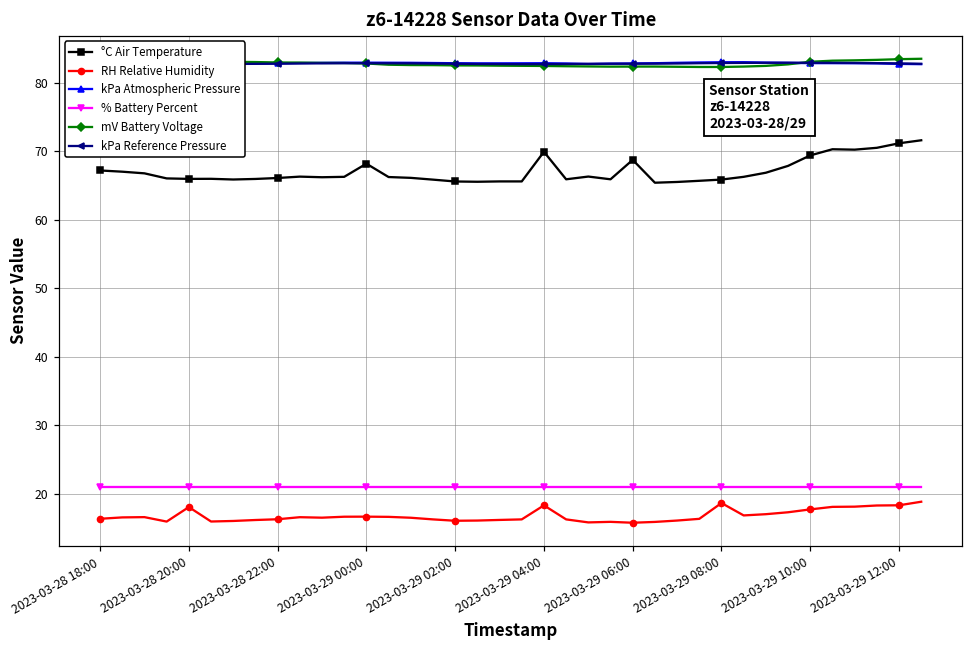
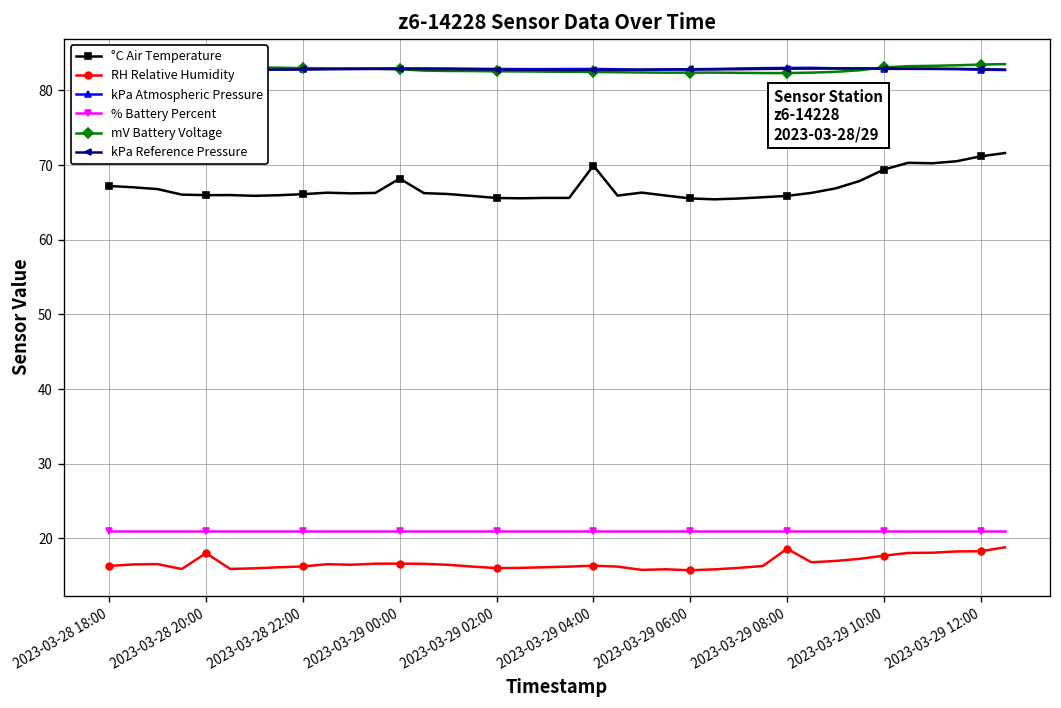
  {
    "°C Air Temperature": {
      "2023-03-28 18:00": 67,
      "2023-03-28 20:00": 66,
      "2023-03-28 22:00": 66,
      "2023-03-29 00:00": 68,
      "2023-03-29 02:00": 66,
      "2023-03-29 04:00": 70,
-     "2023-03-29 06:00": 69,
+     "2023-03-29 06:00": 66,
      "2023-03-29 08:00": 66,
      "2023-03-29 10:00": 69,
      "2023-03-29 12:00": 71
    },
    "RH Relative Humidity": {
      "2023-03-28 18:00": 16,
      "2023-03-28 20:00": 18,
      "2023-03-28 22:00": 16,
      "2023-03-29 00:00": 17,
      "2023-03-29 02:00": 16,
-     "2023-03-29 04:00": 18,
+     "2023-03-29 04:00": 16,
      "2023-03-29 06:00": 16,
      "2023-03-29 08:00": 19,
      "2023-03-29 10:00": 18,
      "2023-03-29 12:00": 18
    },
    "% Battery Percent": {
      "2023-03-28 18:00": 21,
      "2023-03-28 20:00": 21,
      "2023-03-28 22:00": 21,
      "2023-03-29 00:00": 21,
      "2023-03-29 02:00": 21,
      "2023-03-29 04:00": 21,
      "2023-03-29 06:00": 21,
      "2023-03-29 08:00": 21,
      "2023-03-29 10:00": 21,
      "2023-03-29 12:00": 21
    },
    "mV Battery Voltage": {
      "2023-03-29 06:00": 82,
      "2023-03-29 12:00": 83
    }
  }
